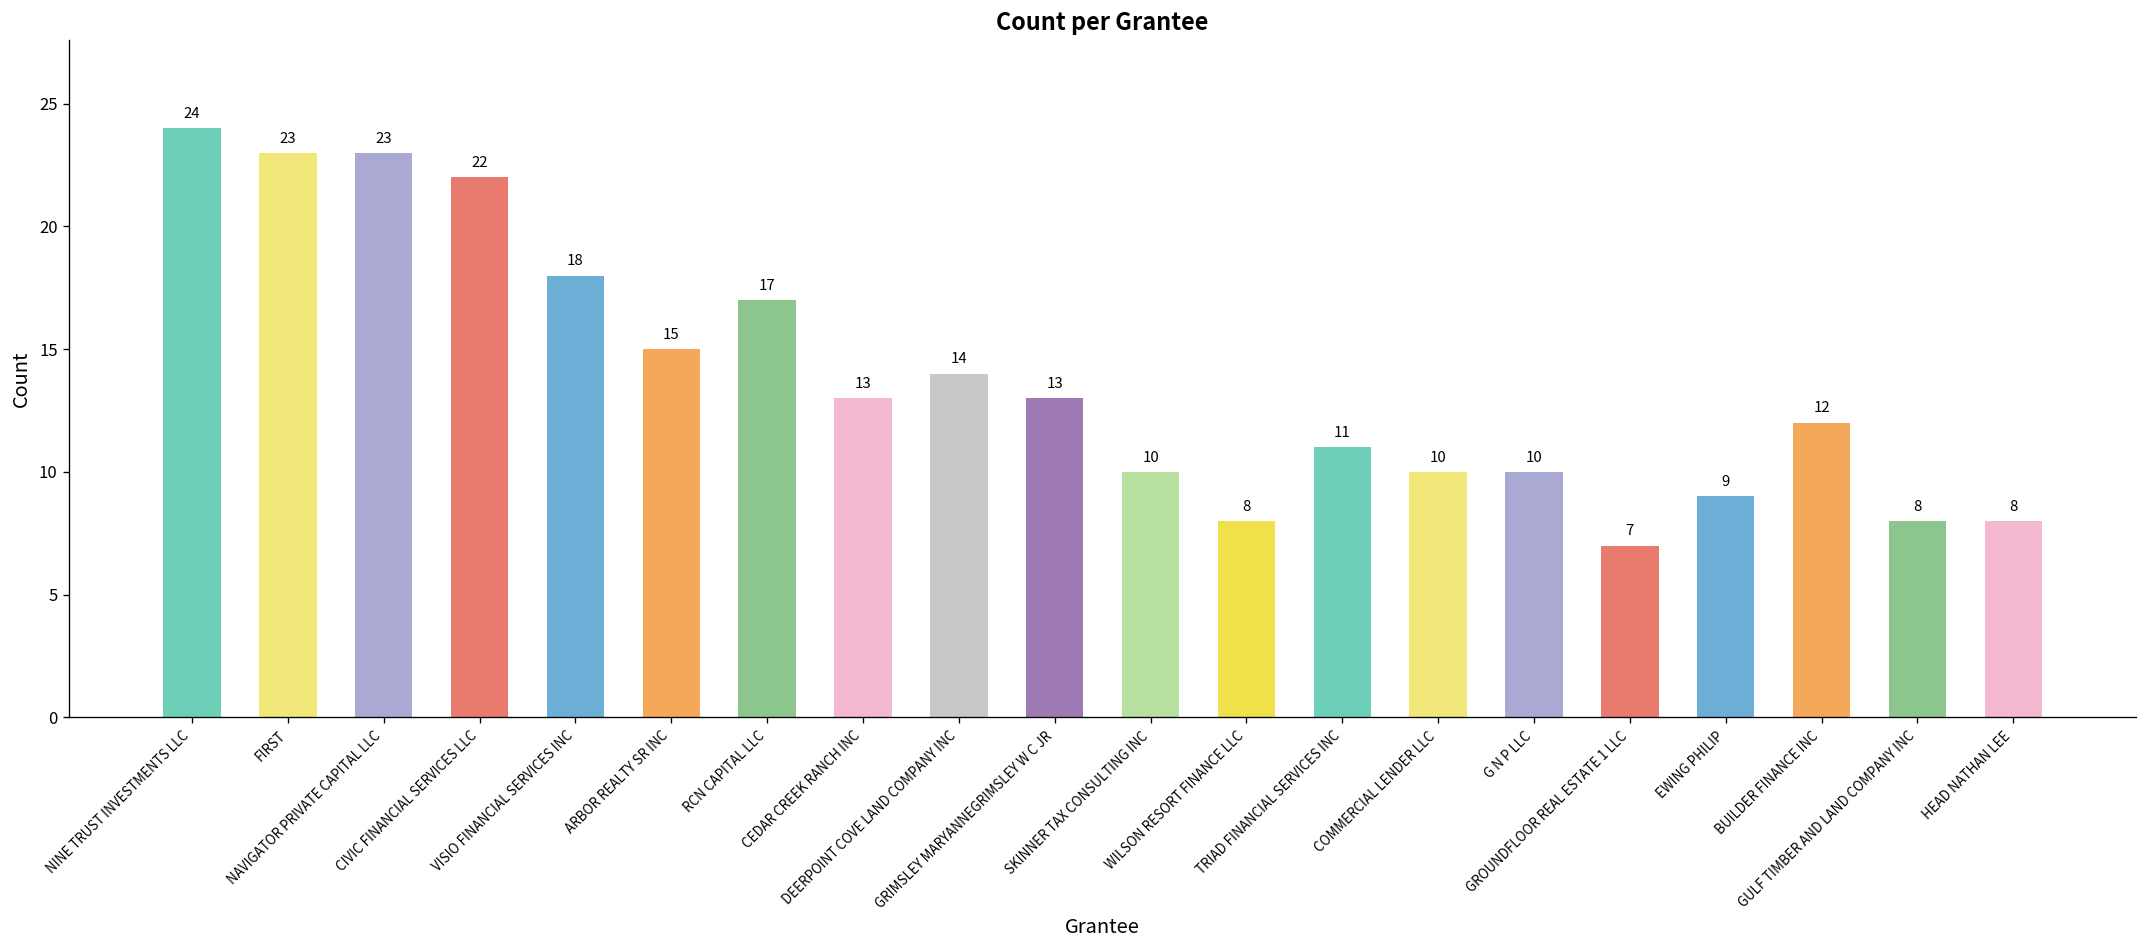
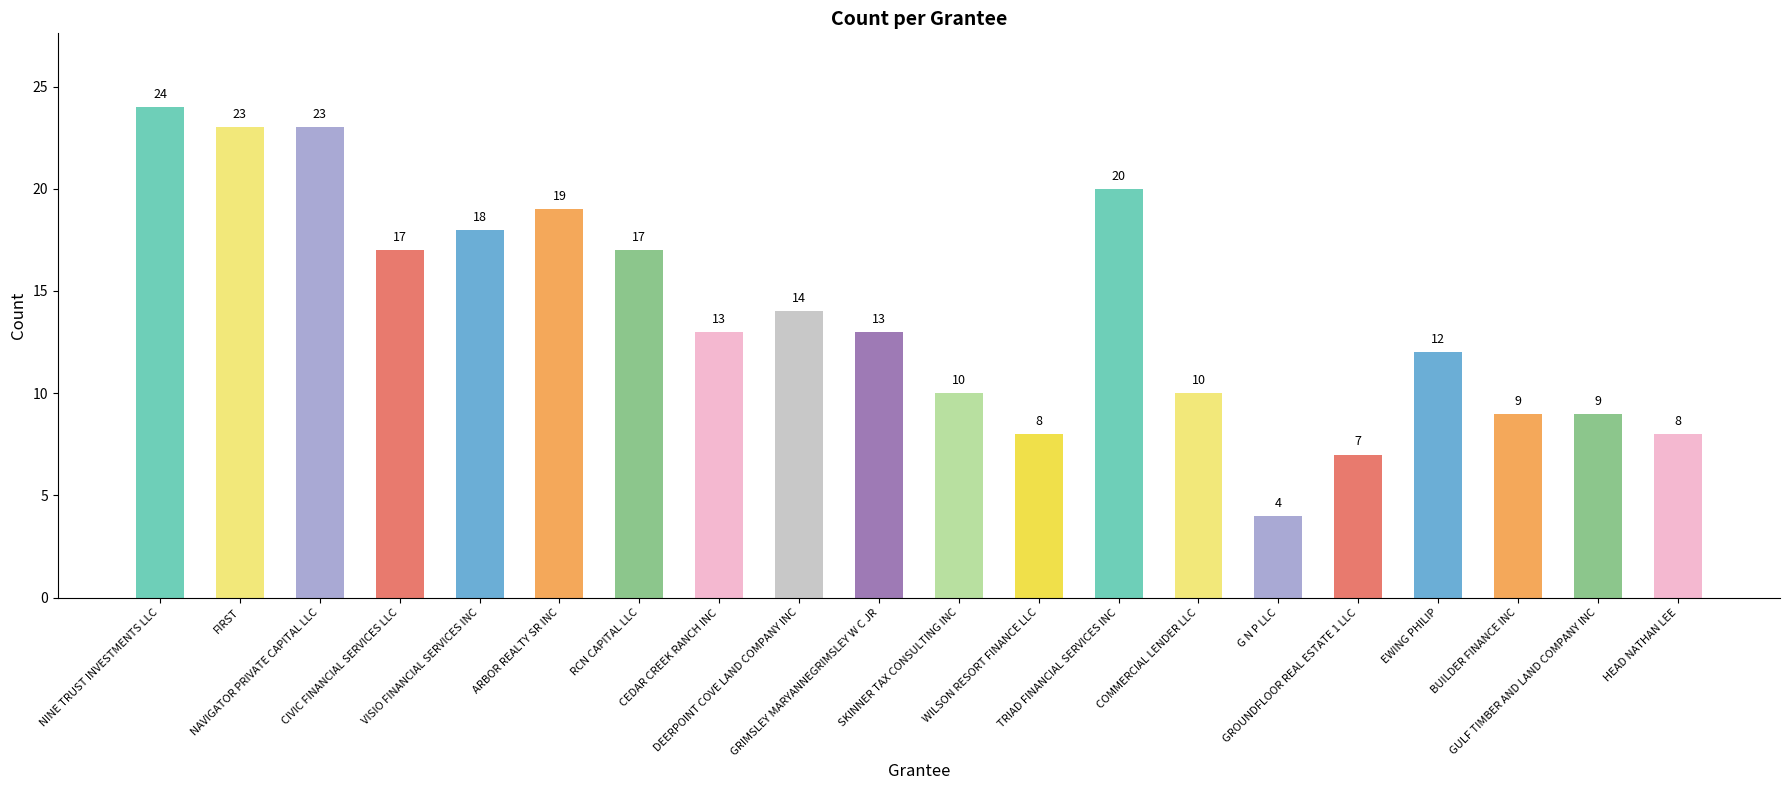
  {
    "NINE TRUST INVESTMENTS LLC": 24,
    "FIRST": 23,
    "NAVIGATOR PRIVATE CAPITAL LLC": 23,
-   "CIVIC FINANCIAL SERVICES LLC": 22,
+   "CIVIC FINANCIAL SERVICES LLC": 17,
    "VISIO FINANCIAL SERVICES INC": 18,
-   "ARBOR REALTY SR INC": 15,
+   "ARBOR REALTY SR INC": 19,
    "RCN CAPITAL LLC": 17,
    "CEDAR CREEK RANCH INC": 13,
    "DEERPOINT COVE LAND COMPANY INC": 14,
    "GRIMSLEY MARYANNEGRIMSLEY W C JR": 13,
    "SKINNER TAX CONSULTING INC": 10,
    "WILSON RESORT FINANCE LLC": 8,
-   "TRIAD FINANCIAL SERVICES INC": 11,
+   "TRIAD FINANCIAL SERVICES INC": 20,
    "COMMERCIAL LENDER LLC": 10,
-   "G N P LLC": 10,
+   "G N P LLC": 4,
    "GROUNDFLOOR REAL ESTATE 1 LLC": 7,
-   "EWING PHILIP": 9,
-   "BUILDER FINANCE INC": 12,
-   "GULF TIMBER AND LAND COMPANY INC": 8,
+   "EWING PHILIP": 12,
+   "BUILDER FINANCE INC": 9,
+   "GULF TIMBER AND LAND COMPANY INC": 9,
    "HEAD NATHAN LEE": 8
  }
